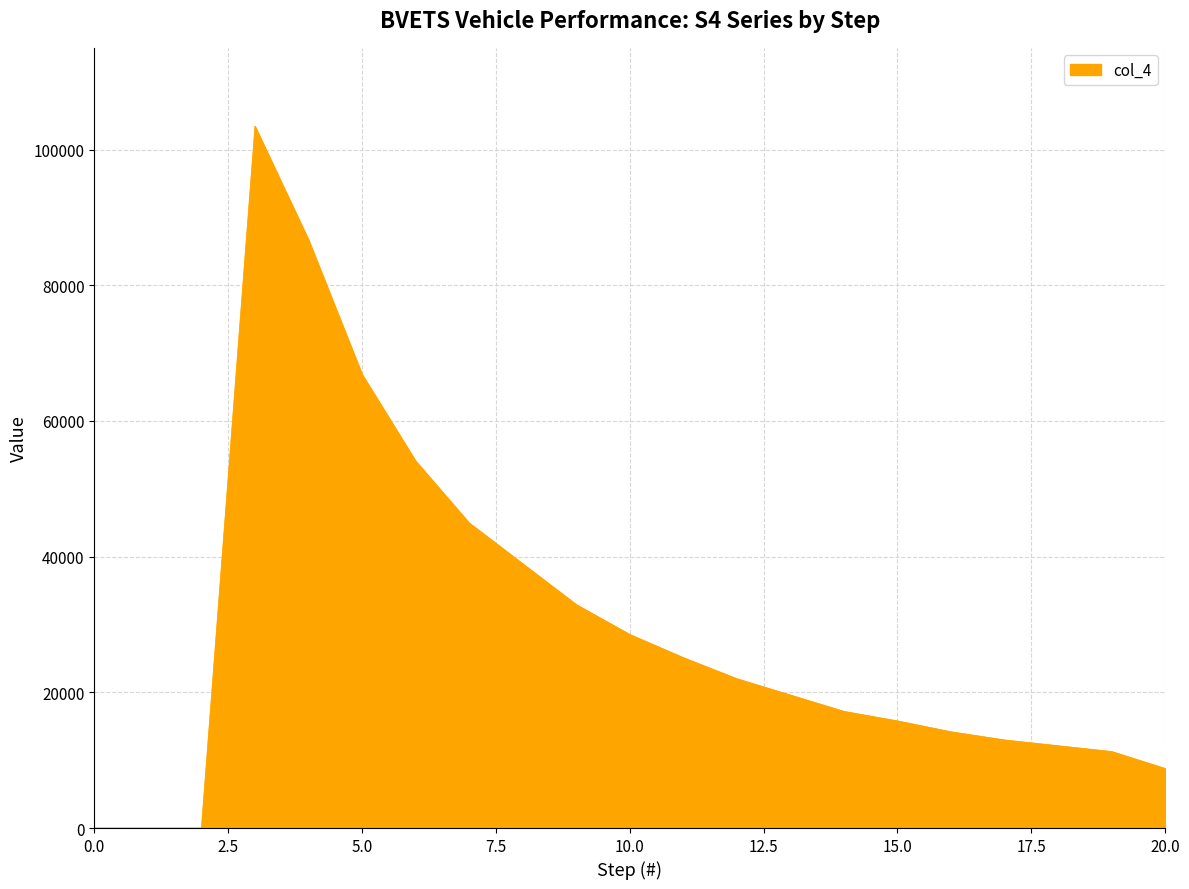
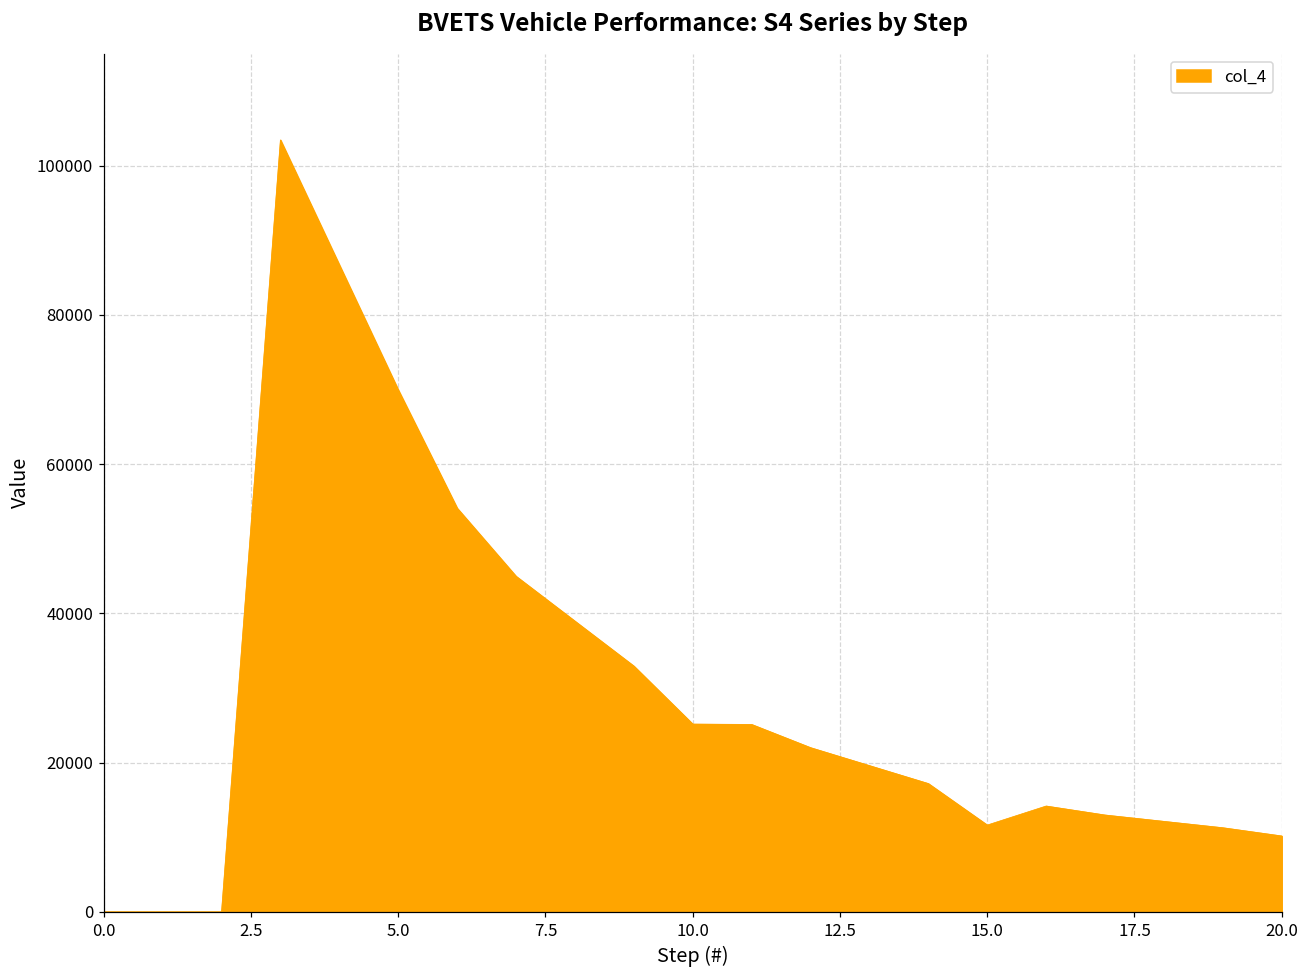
  {
    "0.0": 0,
-   "5.0": 67000,
-   "10.0": 29000,
-   "15.0": 16000,
-   "20.0": 9000
+   "5.0": 70000,
+   "10.0": 25000,
+   "15.0": 12000,
+   "20.0": 10000
  }
